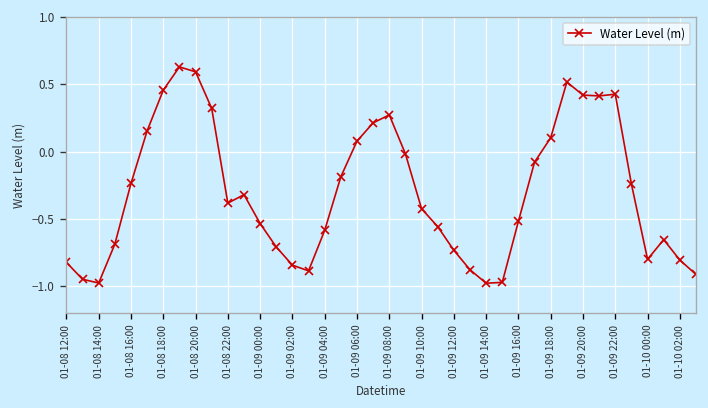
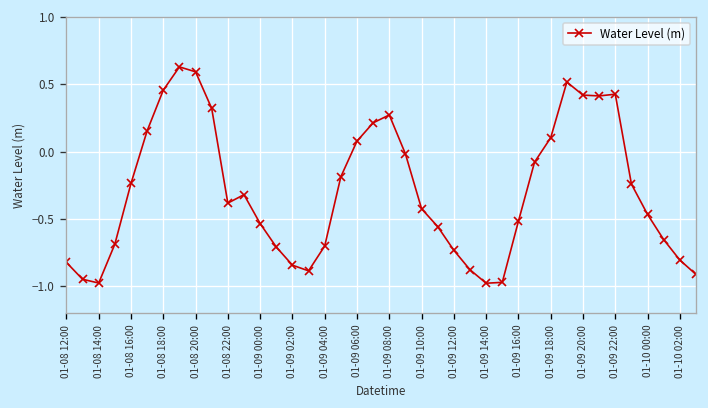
  {
    "01-08 12:00": -0.82,
    "01-08 14:00": -0.98,
    "01-08 16:00": -0.24,
    "01-08 18:00": 0.46,
    "01-08 20:00": 0.59,
    "01-08 22:00": -0.38,
    "01-09 00:00": -0.53,
    "01-09 02:00": -0.84,
-   "01-09 04:00": -0.58,
+   "01-09 04:00": -0.70,
    "01-09 06:00": 0.08,
    "01-09 08:00": 0.27,
    "01-09 10:00": -0.42,
    "01-09 12:00": -0.73,
    "01-09 14:00": -0.98,
    "01-09 16:00": -0.52,
    "01-09 18:00": 0.10,
    "01-09 20:00": 0.42,
    "01-09 22:00": 0.43,
-   "01-10 00:00": -0.80,
+   "01-10 00:00": -0.47,
    "01-10 02:00": -0.81
  }
